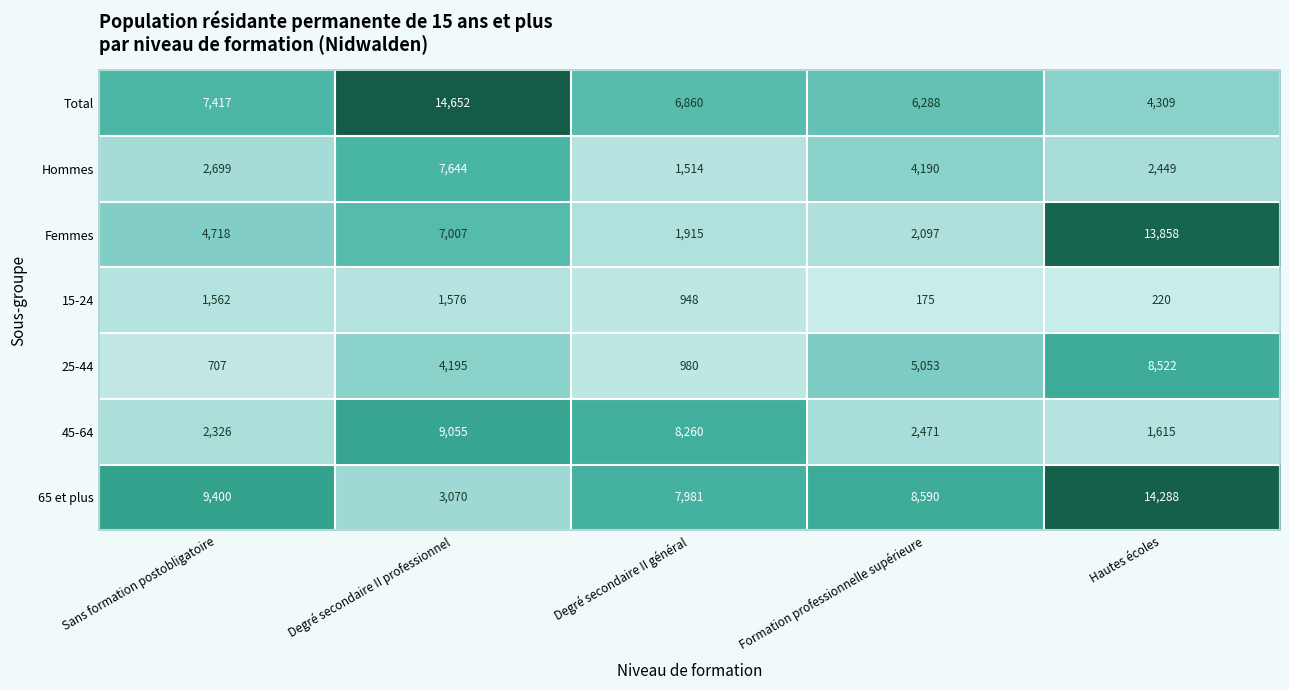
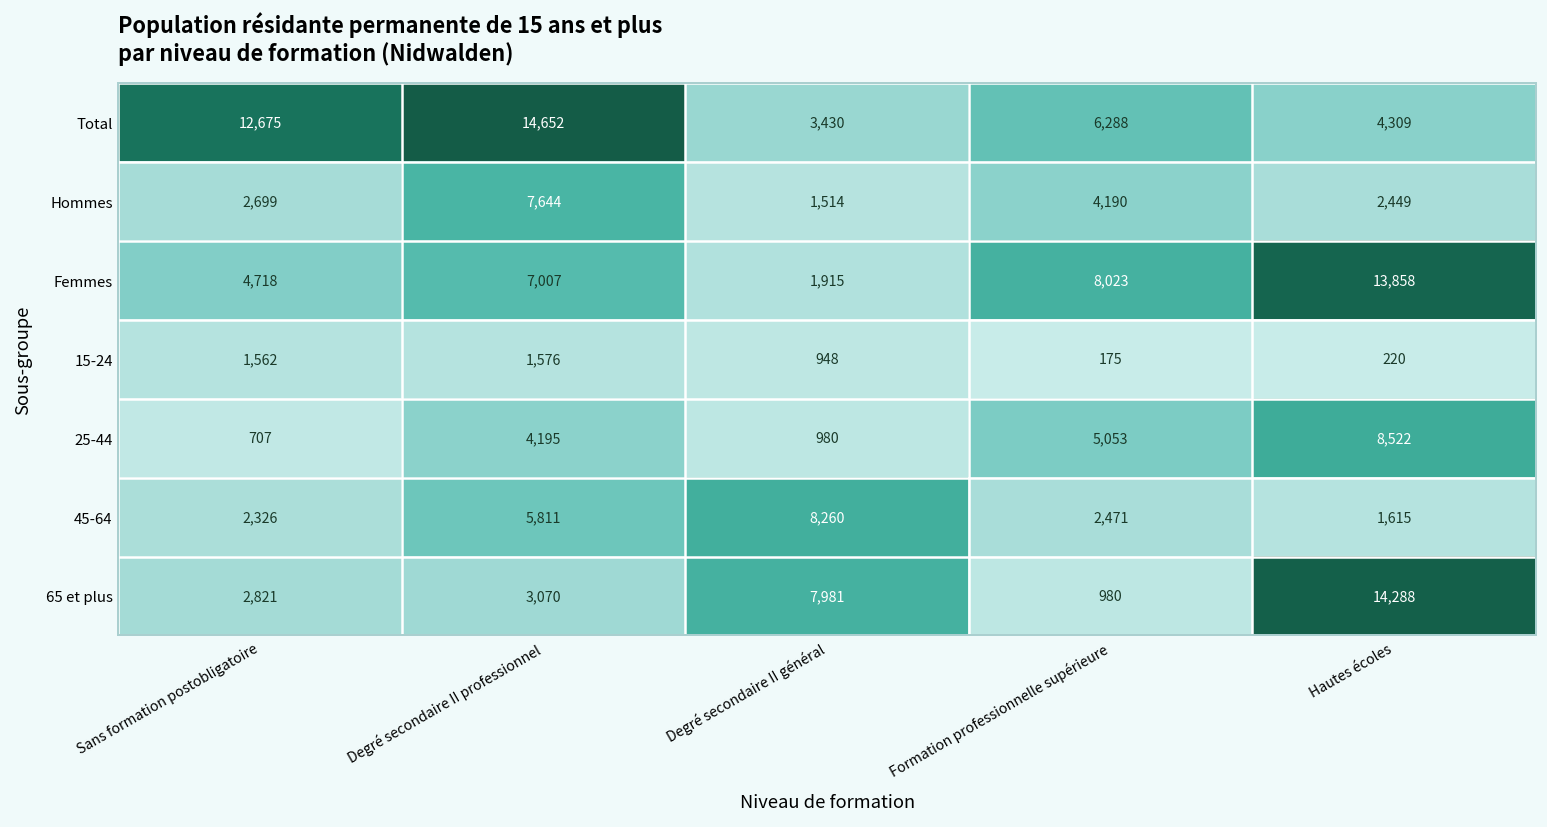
  {
    "Total": {
-     "Sans formation postobligatoire": "7,417",
+     "Sans formation postobligatoire": "12,675",
      "Degré secondaire II professionnel": "14,652",
-     "Degré secondaire II général": "6,860",
+     "Degré secondaire II général": "3,430",
      "Formation professionnelle supérieure": "6,288",
      "Hautes écoles": "4,309"
    },
    "Hommes": {
      "Sans formation postobligatoire": "2,699",
      "Degré secondaire II professionnel": "7,644",
      "Degré secondaire II général": "1,514",
      "Formation professionnelle supérieure": "4,190",
      "Hautes écoles": "2,449"
    },
    "Femmes": {
      "Sans formation postobligatoire": "4,718",
      "Degré secondaire II professionnel": "7,007",
      "Degré secondaire II général": "1,915",
-     "Formation professionnelle supérieure": "2,097",
+     "Formation professionnelle supérieure": "8,023",
      "Hautes écoles": "13,858"
    },
    "15-24": {
      "Sans formation postobligatoire": "1,562",
      "Degré secondaire II professionnel": "1,576",
      "Degré secondaire II général": "948",
      "Formation professionnelle supérieure": "175",
      "Hautes écoles": "220"
    },
    "25-44": {
      "Sans formation postobligatoire": "707",
      "Degré secondaire II professionnel": "4,195",
      "Degré secondaire II général": "980",
      "Formation professionnelle supérieure": "5,053",
      "Hautes écoles": "8,522"
    },
    "45-64": {
      "Sans formation postobligatoire": "2,326",
-     "Degré secondaire II professionnel": "9,055",
+     "Degré secondaire II professionnel": "5,811",
      "Degré secondaire II général": "8,260",
      "Formation professionnelle supérieure": "2,471",
      "Hautes écoles": "1,615"
    },
    "65 et plus": {
-     "Sans formation postobligatoire": "9,400",
+     "Sans formation postobligatoire": "2,821",
      "Degré secondaire II professionnel": "3,070",
      "Degré secondaire II général": "7,981",
-     "Formation professionnelle supérieure": "8,590",
+     "Formation professionnelle supérieure": "980",
      "Hautes écoles": "14,288"
    }
  }
